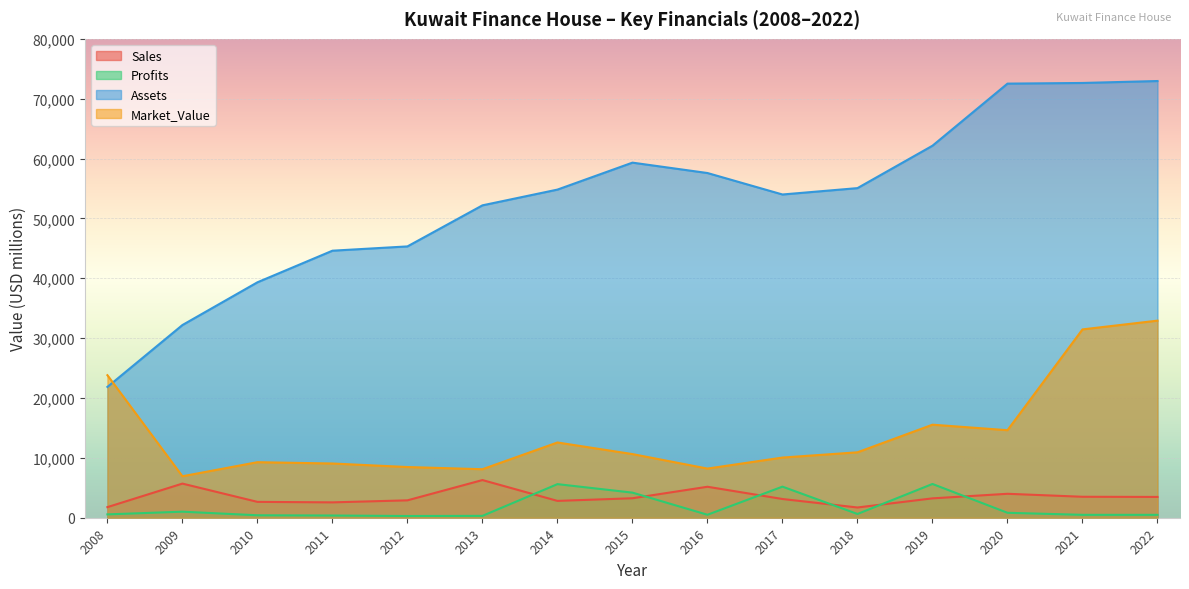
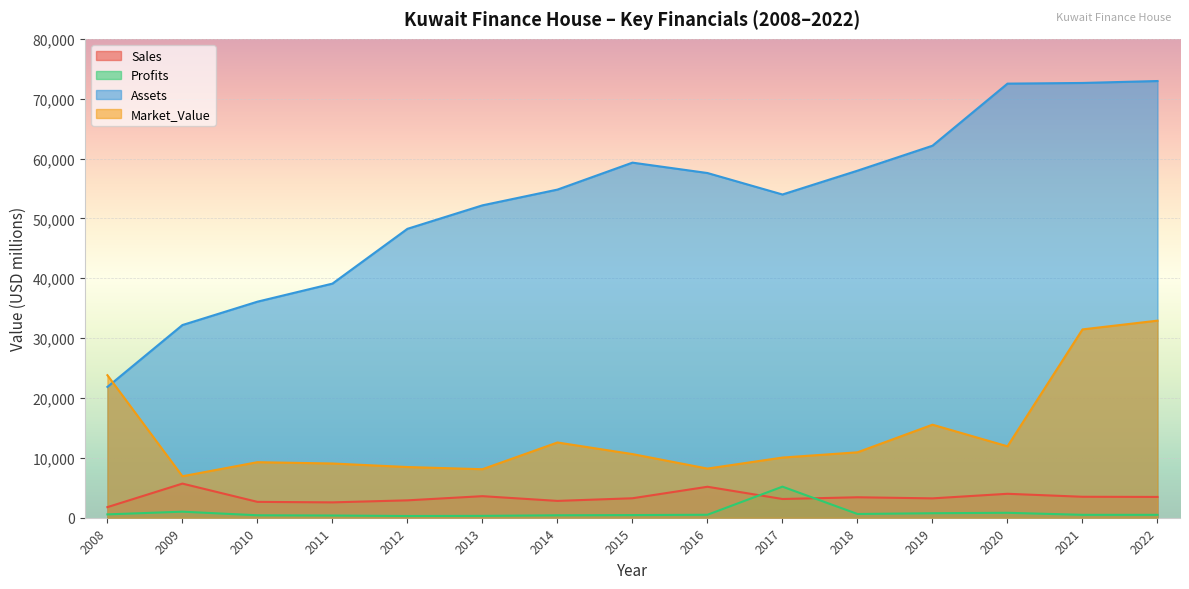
  {
    "Sales": {
      "2008": "2,000",
      "2009": "6,000",
      "2010": "3,000",
      "2011": "3,000",
      "2012": "3,000",
-     "2013": "6,000",
+     "2013": "4,000",
      "2014": "3,000",
      "2015": "3,000",
      "2016": "5,000",
      "2017": "3,000",
-     "2018": "2,000",
+     "2018": "3,000",
      "2019": "3,000",
      "2020": "4,000",
      "2021": "4,000",
      "2022": "3,000"
    },
    "Profits": {
      "2008": "1,000",
      "2009": "1,000",
      "2010": "0",
      "2011": "0",
      "2012": "0",
      "2013": "0",
-     "2014": "6,000",
-     "2015": "4,000",
+     "2014": "0",
+     "2015": "0",
      "2016": "0",
      "2017": "5,000",
      "2018": "1,000",
-     "2019": "6,000",
+     "2019": "1,000",
      "2020": "1,000",
      "2021": "0",
      "2022": "0"
    },
    "Assets": {
      "2008": "22,000",
      "2009": "32,000",
-     "2010": "39,000",
-     "2011": "45,000",
-     "2012": "45,000",
+     "2010": "36,000",
+     "2011": "39,000",
+     "2012": "48,000",
      "2013": "52,000",
      "2014": "55,000",
      "2015": "59,000",
      "2016": "58,000",
      "2017": "54,000",
-     "2018": "55,000",
+     "2018": "58,000",
      "2019": "62,000",
      "2020": "73,000",
      "2021": "73,000",
      "2022": "73,000"
    },
    "Market_Value": {
      "2008": "24,000",
      "2009": "7,000",
      "2010": "9,000",
      "2011": "9,000",
      "2012": "8,000",
      "2013": "8,000",
      "2014": "13,000",
      "2015": "11,000",
      "2016": "8,000",
      "2017": "10,000",
      "2018": "11,000",
      "2019": "16,000",
-     "2020": "15,000",
+     "2020": "12,000",
      "2021": "31,000",
      "2022": "33,000"
    }
  }
